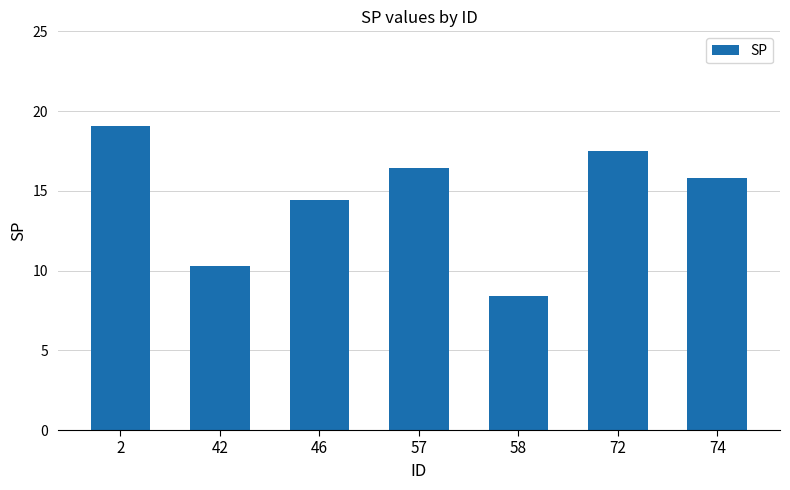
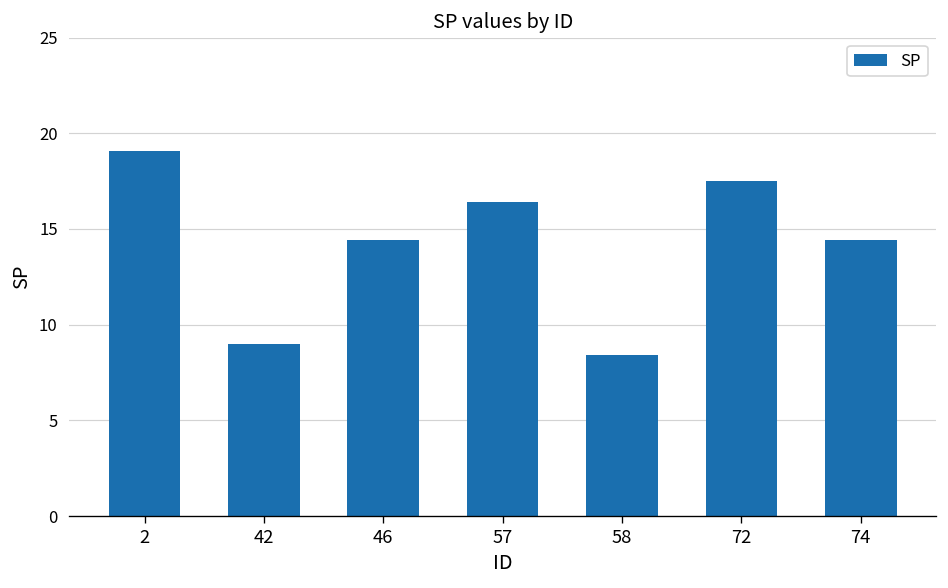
  {
    "2": 19.1,
-   "42": 10.3,
+   "42": 9.0,
    "46": 14.4,
    "57": 16.4,
    "58": 8.4,
    "72": 17.5,
-   "74": 15.8
+   "74": 14.4
  }
